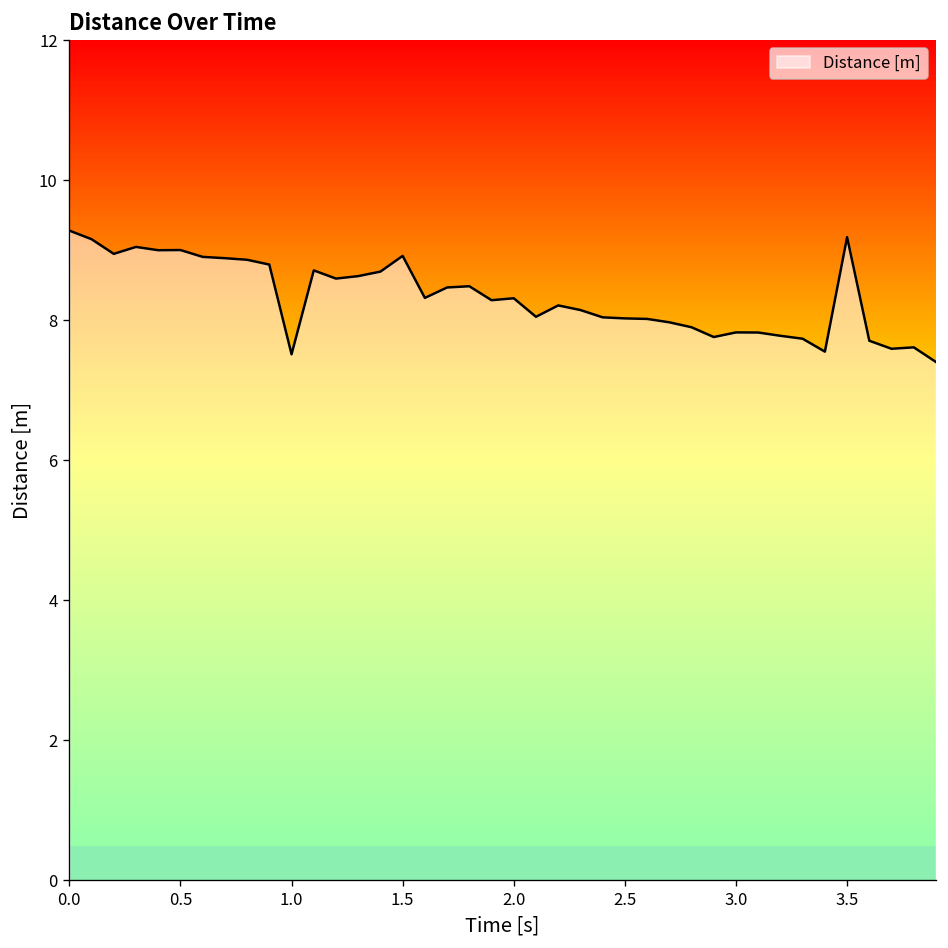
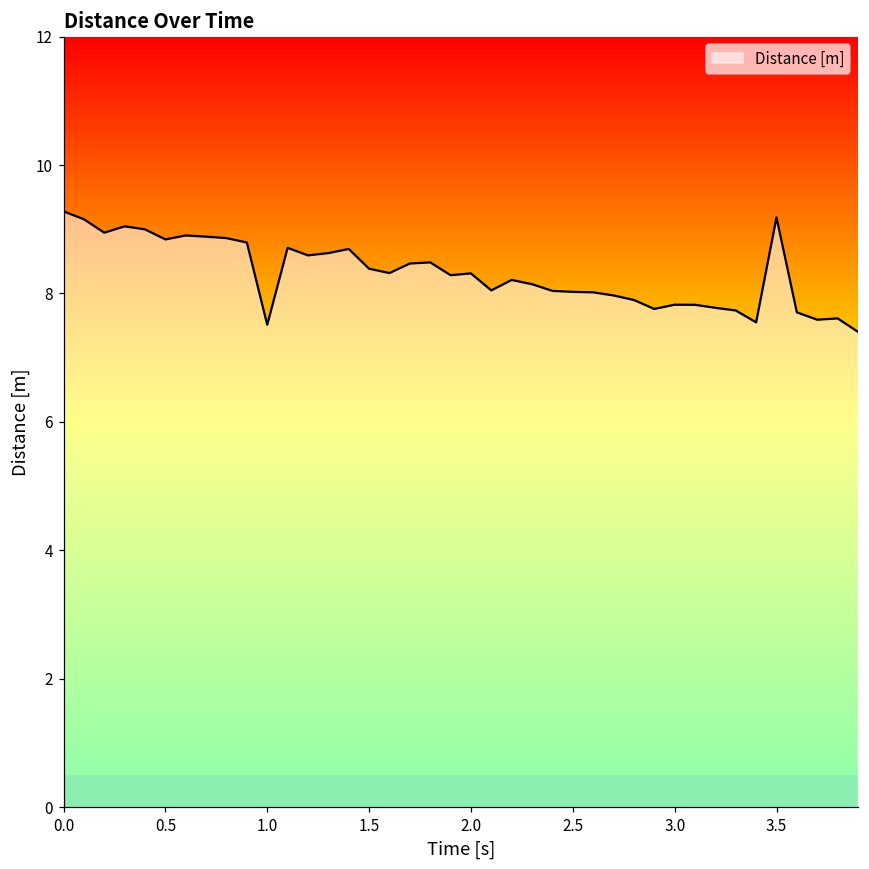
  {
    "0.0": 9.3,
-   "0.5": 9.0,
+   "0.5": 8.8,
    "1.0": 7.5,
-   "1.5": 8.9,
+   "1.5": 8.4,
    "2.0": 8.3,
    "2.5": 8.0,
    "3.0": 7.8,
    "3.5": 9.2
  }
